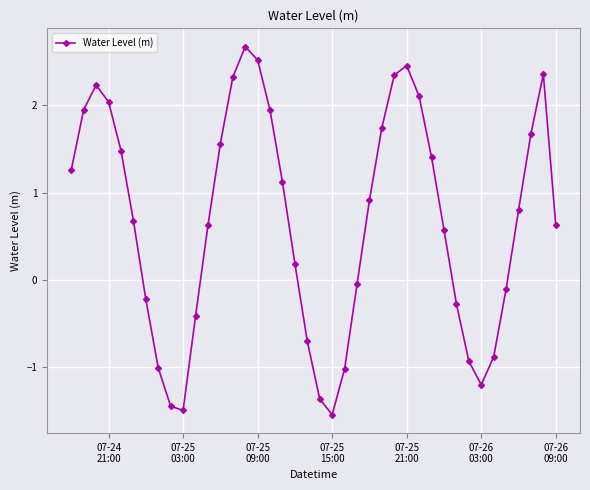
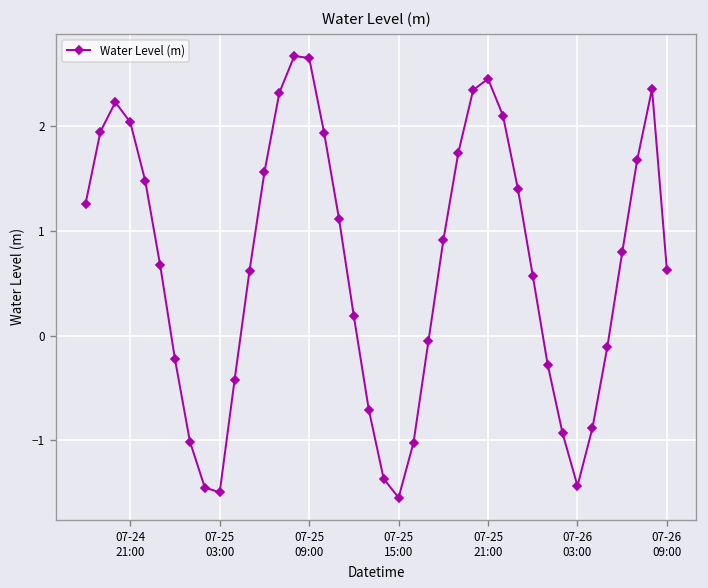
  {
    "07-24 21:00": 2.0,
    "07-25 03:00": -1.5,
-   "07-25 09:00": 2.5,
+   "07-25 09:00": 2.7,
    "07-25 15:00": -1.5,
    "07-25 21:00": 2.5,
-   "07-26 03:00": -1.2,
+   "07-26 03:00": -1.4,
    "07-26 09:00": 0.6
  }
